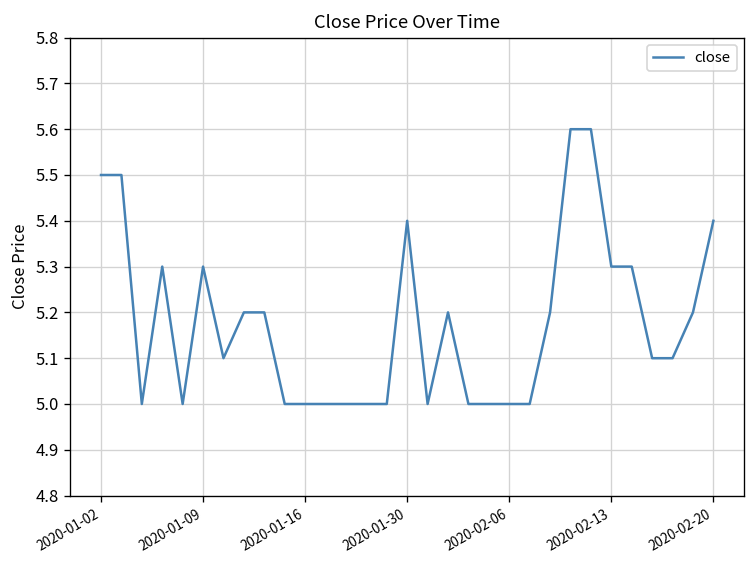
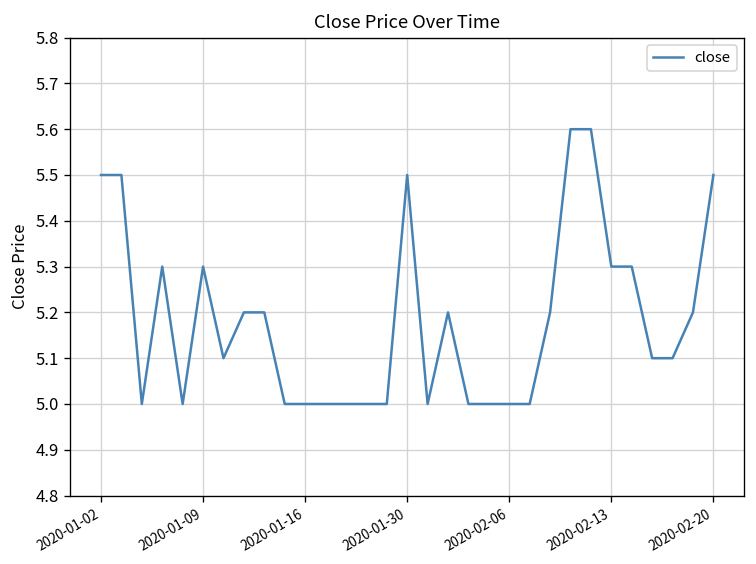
  {
    "2020-01-02": 5.5,
    "2020-01-09": 5.3,
    "2020-01-16": 5.0,
-   "2020-01-30": 5.4,
+   "2020-01-30": 5.5,
    "2020-02-06": 5.0,
    "2020-02-13": 5.3,
-   "2020-02-20": 5.4
+   "2020-02-20": 5.5
  }
